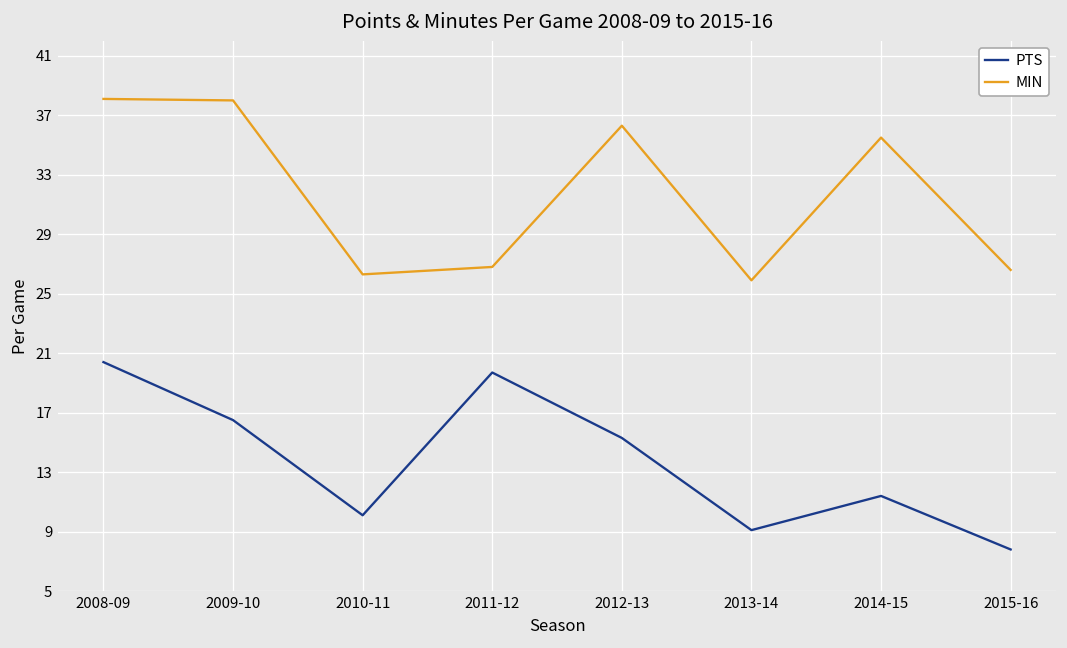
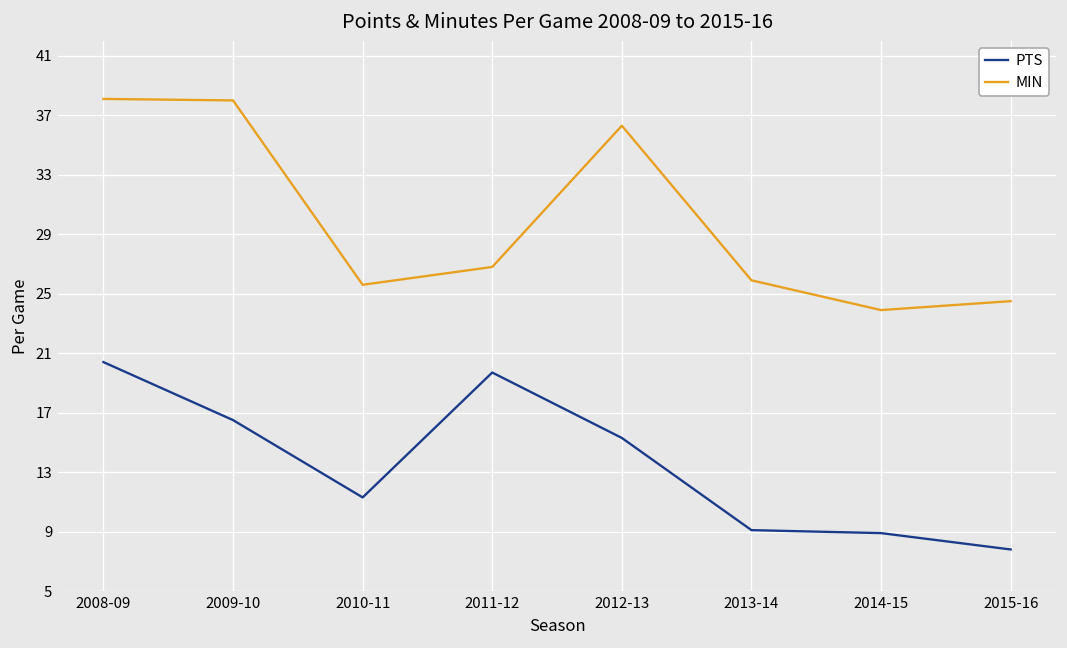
  {
    "PTS": {
      "2008-09": 20.4,
      "2009-10": 16.5,
-     "2010-11": 10.1,
+     "2010-11": 11.3,
      "2011-12": 19.7,
      "2012-13": 15.3,
      "2013-14": 9.1,
-     "2014-15": 11.4,
+     "2014-15": 8.9,
      "2015-16": 7.8
    },
    "MIN": {
      "2008-09": 38.1,
      "2009-10": 38.0,
-     "2010-11": 26.3,
+     "2010-11": 25.6,
      "2011-12": 26.8,
      "2012-13": 36.3,
      "2013-14": 25.9,
-     "2014-15": 35.5,
-     "2015-16": 26.6
+     "2014-15": 23.9,
+     "2015-16": 24.5
    }
  }
